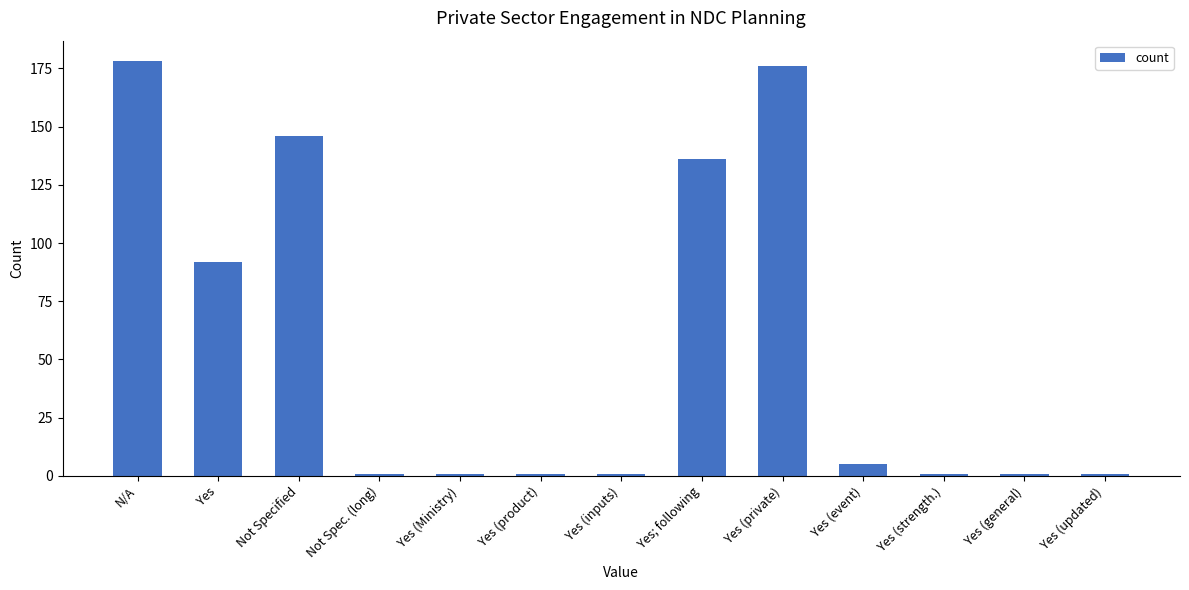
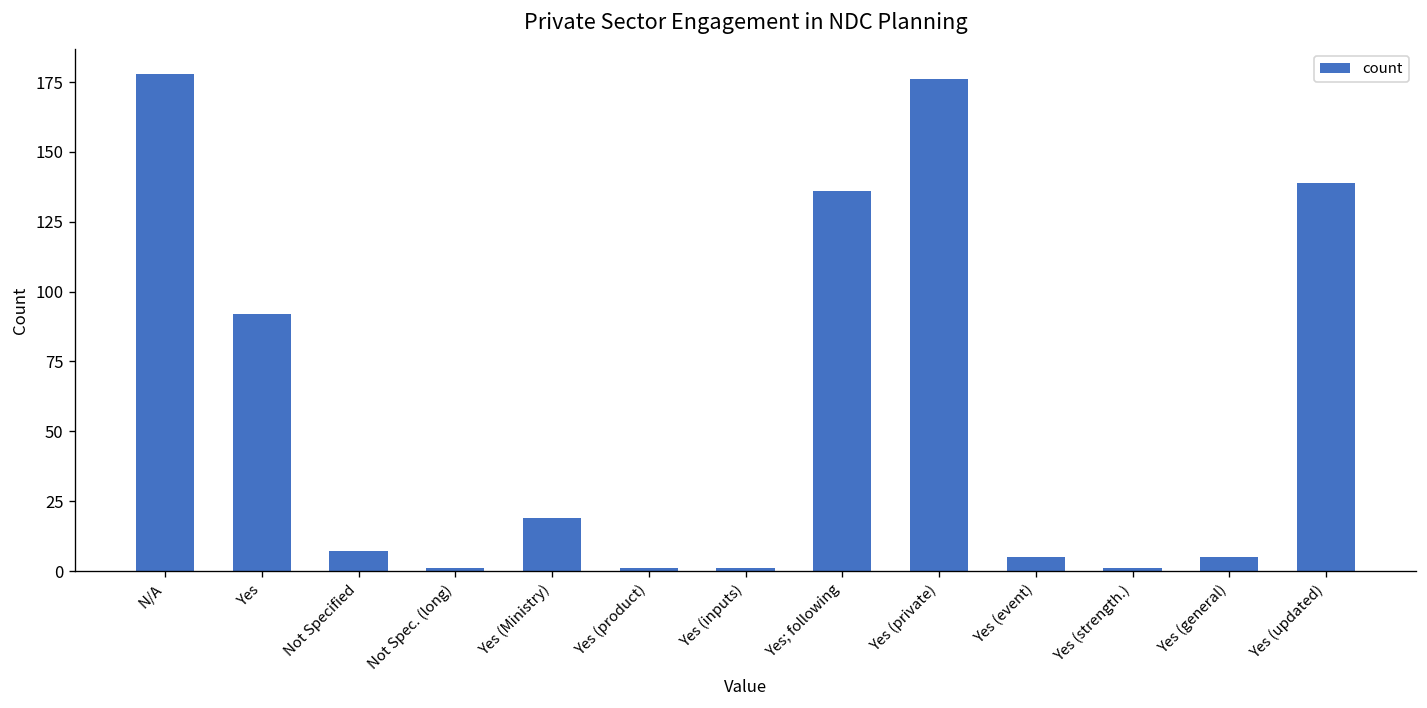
  {
    "N/A": 178,
    "Yes": 92,
-   "Not Specified": 146,
-   "Yes (Ministry)": 1,
+   "Not Specified": 7,
+   "Yes (Ministry)": 19,
    "Yes; following": 136,
    "Yes (private)": 176,
    "Yes (event)": 5,
-   "Yes (general)": 1,
-   "Yes (updated)": 1
+   "Yes (general)": 5,
+   "Yes (updated)": 139
  }
